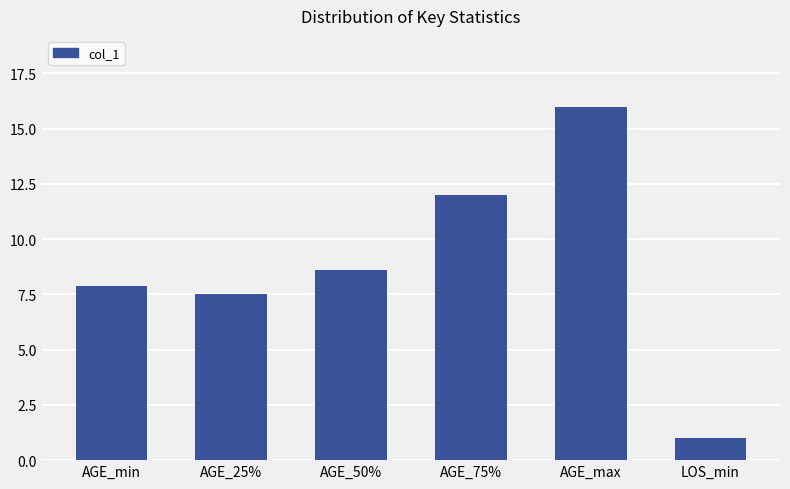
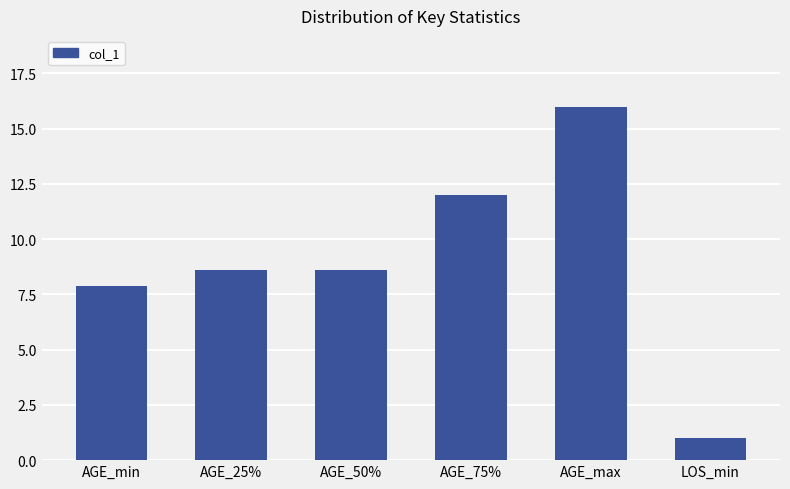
  {
    "AGE_min": 7.9,
-   "AGE_25%": 7.5,
+   "AGE_25%": 8.6,
    "AGE_50%": 8.6,
    "AGE_75%": 12.0,
    "AGE_max": 16.0,
    "LOS_min": 1.0
  }
